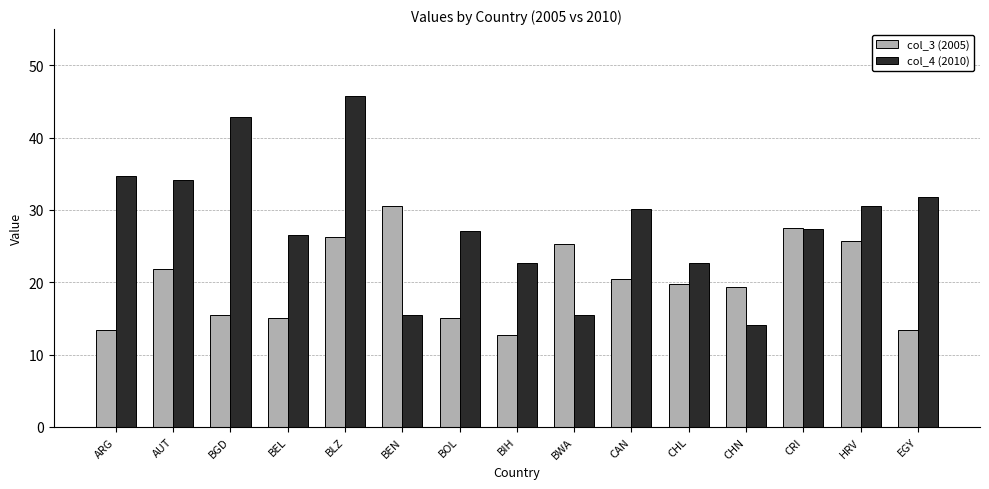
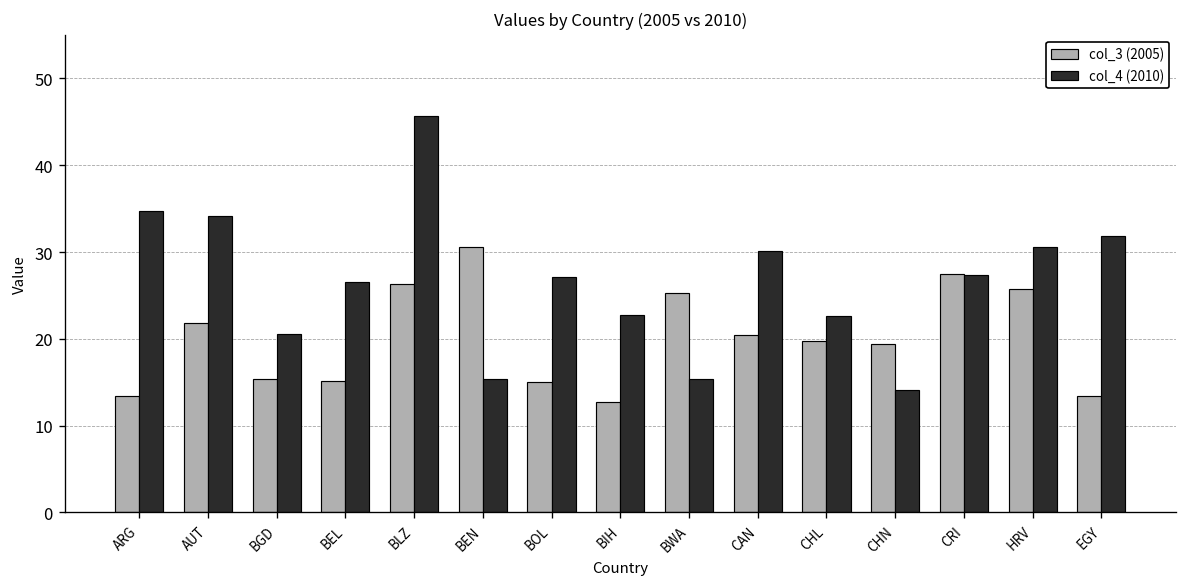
  {
    "col_3 (2005)": {
      "ARG": 13,
      "AUT": 22,
      "BGD": 15,
      "BEL": 15,
      "BLZ": 26,
      "BEN": 31,
      "BOL": 15,
      "BIH": 13,
      "BWA": 25,
      "CAN": 21,
      "CHL": 20,
      "CHN": 19,
      "CRI": 28,
      "HRV": 26,
      "EGY": 13
    },
    "col_4 (2010)": {
      "ARG": 35,
      "AUT": 34,
-     "BGD": 43,
+     "BGD": 21,
      "BEL": 27,
      "BLZ": 46,
      "BEN": 15,
      "BOL": 27,
      "BIH": 23,
      "BWA": 15,
      "CAN": 30,
      "CHL": 23,
      "CHN": 14,
      "CRI": 27,
      "HRV": 31,
      "EGY": 32
    }
  }
